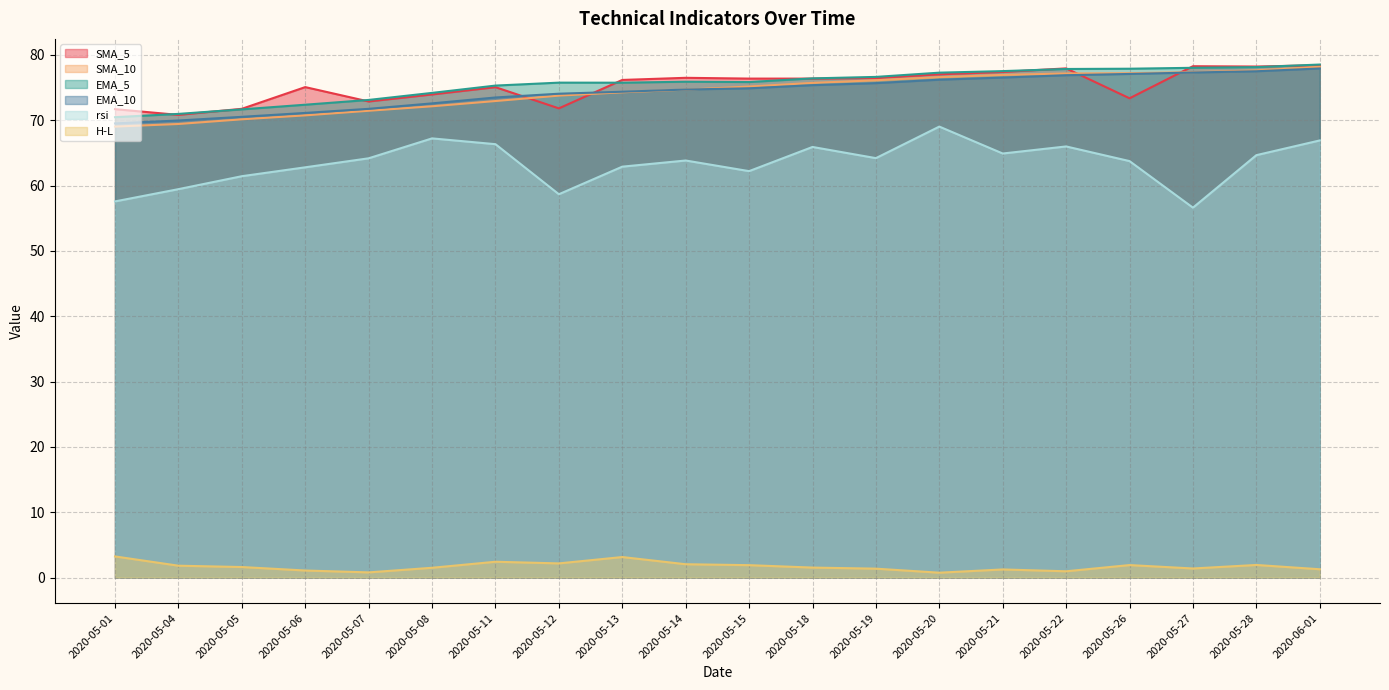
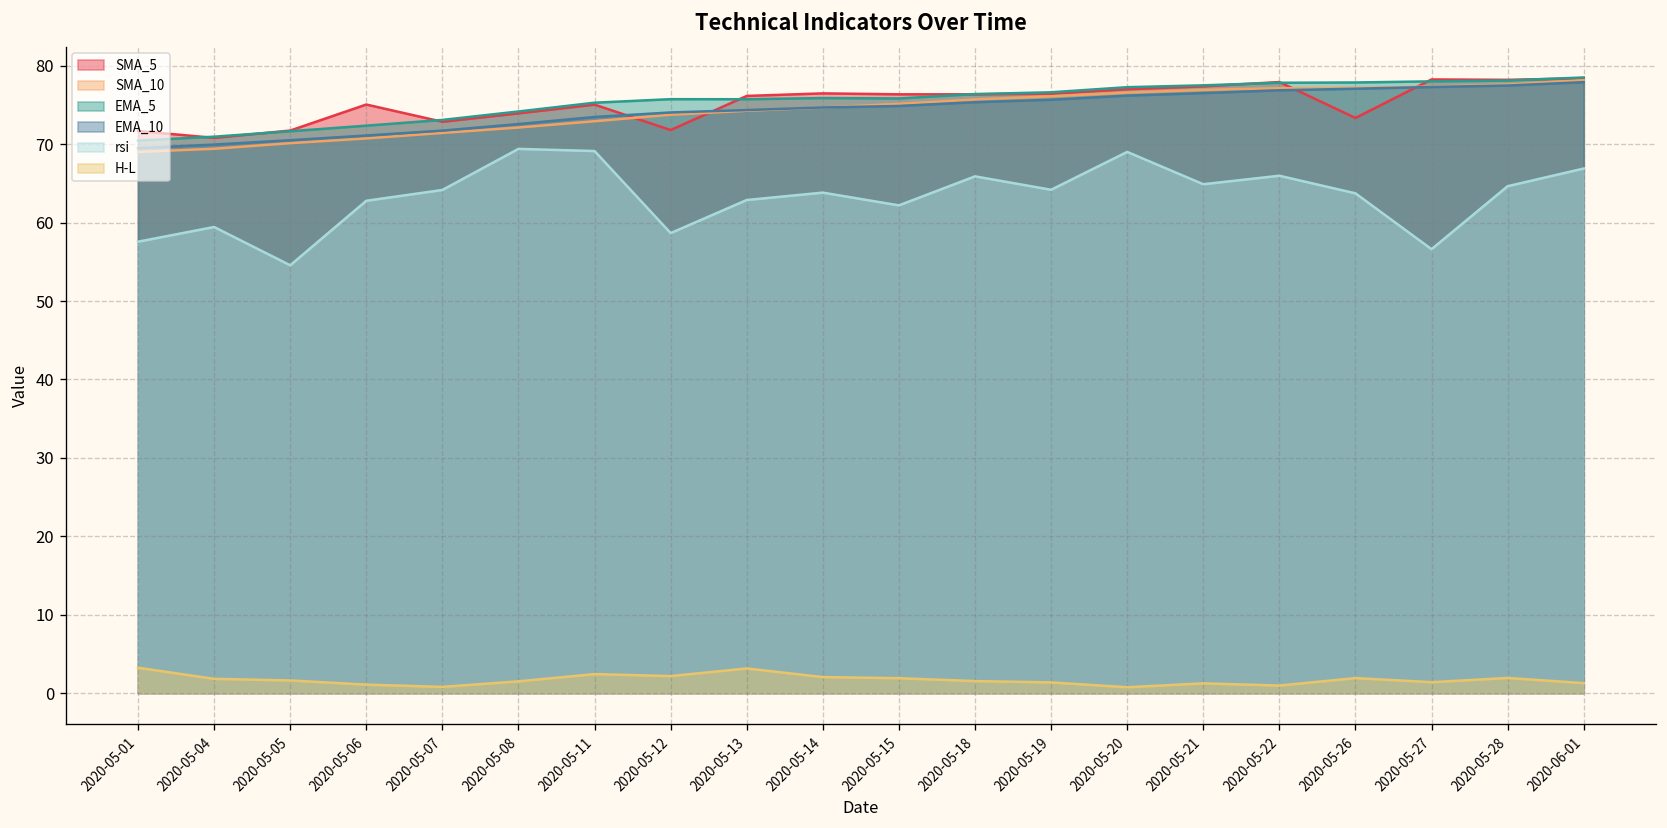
  {
    "SMA_5": {
      "2020-05-06": 75,
      "2020-05-12": 72,
      "2020-05-13": 76,
      "2020-05-14": 76,
      "2020-05-15": 76,
      "2020-05-26": 73
    },
    "rsi": {
      "2020-05-01": 58,
      "2020-05-04": 59,
-     "2020-05-05": 61,
+     "2020-05-05": 55,
      "2020-05-06": 63,
      "2020-05-07": 64,
-     "2020-05-08": 67,
-     "2020-05-11": 66,
+     "2020-05-08": 69,
+     "2020-05-11": 69,
      "2020-05-12": 59,
      "2020-05-13": 63,
      "2020-05-14": 64,
      "2020-05-15": 62,
      "2020-05-18": 66,
      "2020-05-19": 64,
      "2020-05-20": 69,
      "2020-05-21": 65,
      "2020-05-22": 66,
      "2020-05-26": 64,
      "2020-05-27": 57,
      "2020-05-28": 65,
      "2020-06-01": 67
    }
  }
